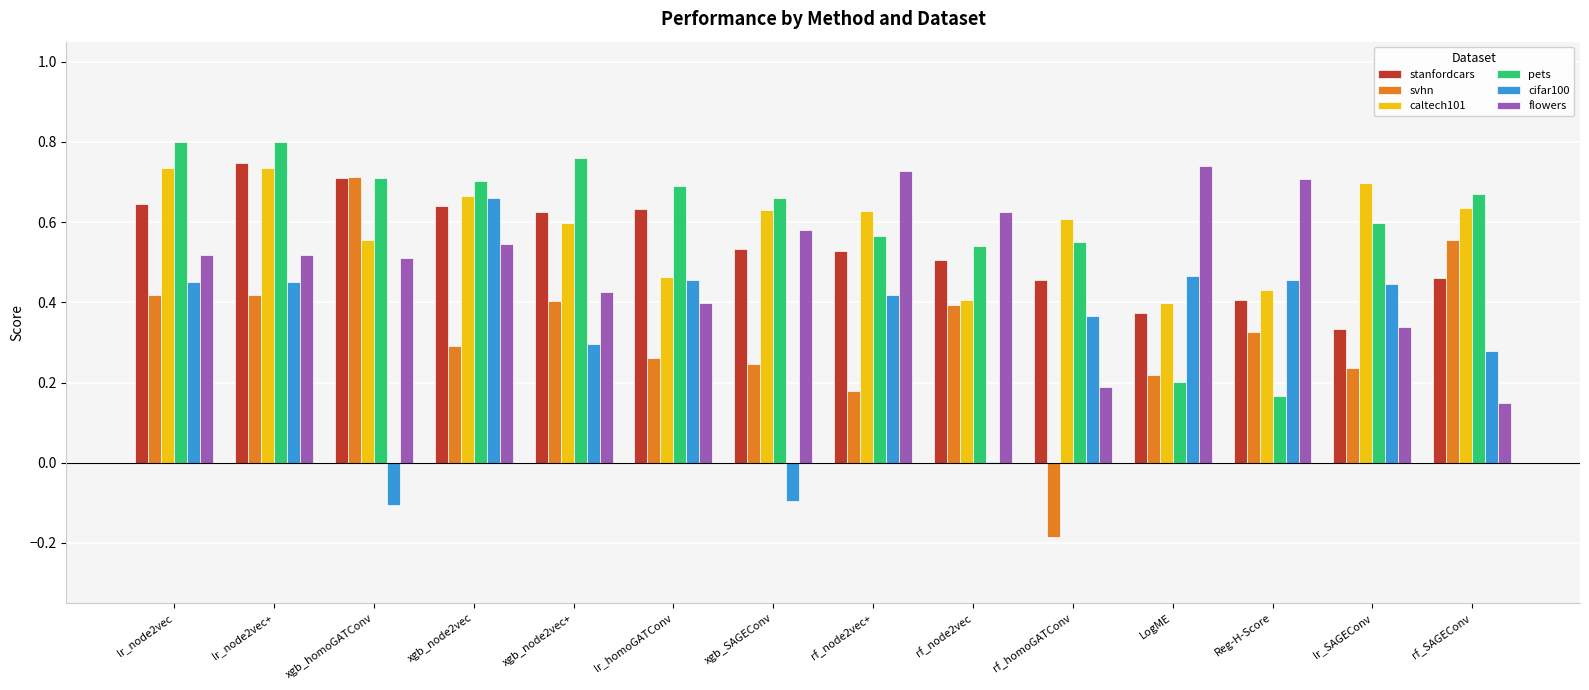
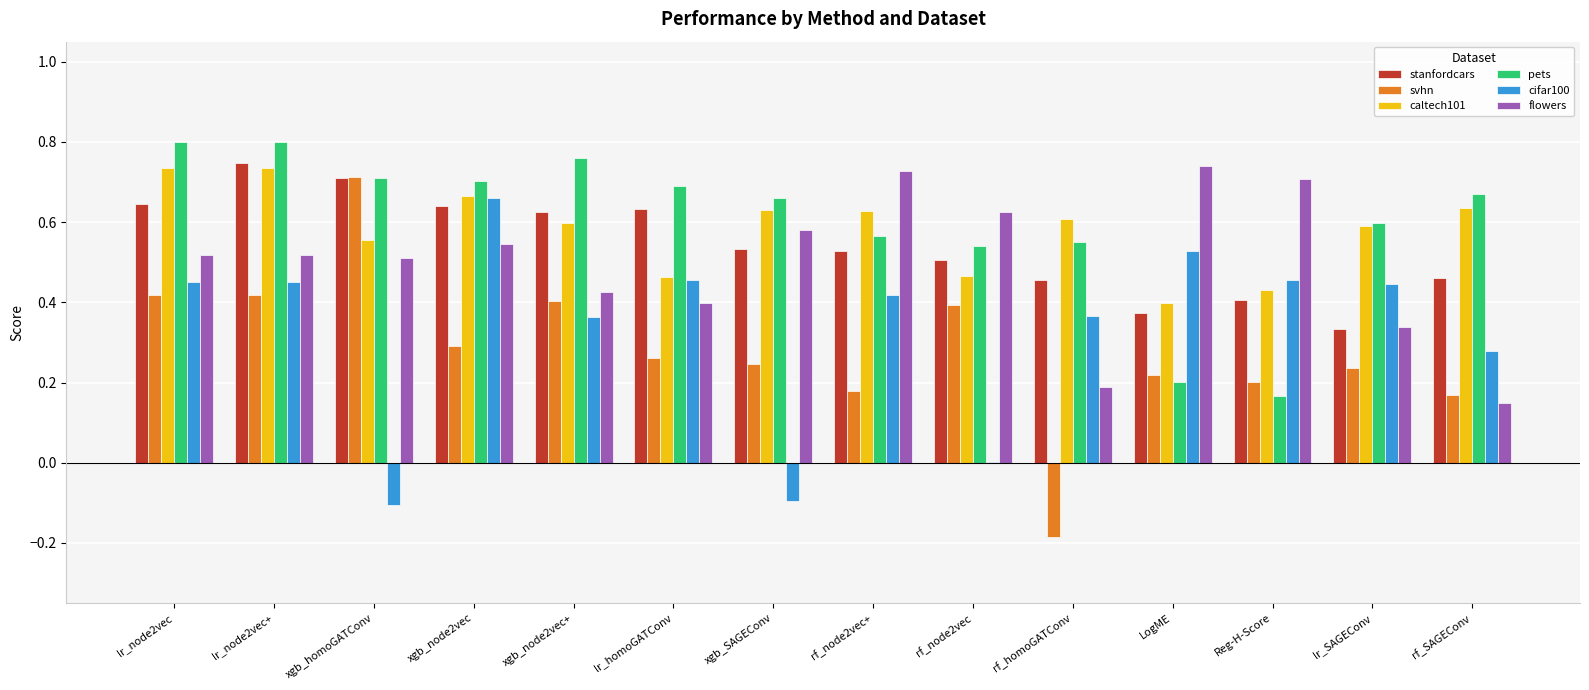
  {
    "stanfordcars": {
      "lr_node2vec": 0.64,
      "lr_node2vec+": 0.75,
      "xgb_homoGATConv": 0.71,
      "xgb_node2vec": 0.64,
      "xgb_node2vec+": 0.62,
      "lr_homoGATConv": 0.63,
      "xgb_SAGEConv": 0.53,
      "rf_node2vec+": 0.53,
      "rf_node2vec": 0.51,
      "rf_homoGATConv": 0.46,
      "LogME": 0.37,
      "Reg-H-Score": 0.41,
      "lr_SAGEConv": 0.33,
      "rf_SAGEConv": 0.46
    },
    "svhn": {
      "lr_node2vec": 0.42,
      "lr_node2vec+": 0.42,
      "xgb_homoGATConv": 0.71,
      "xgb_node2vec": 0.29,
      "xgb_node2vec+": 0.40,
      "lr_homoGATConv": 0.26,
      "xgb_SAGEConv": 0.25,
      "rf_node2vec+": 0.18,
      "rf_node2vec": 0.39,
      "rf_homoGATConv": -0.19,
      "LogME": 0.22,
-     "Reg-H-Score": 0.33,
+     "Reg-H-Score": 0.20,
      "lr_SAGEConv": 0.24,
-     "rf_SAGEConv": 0.55
+     "rf_SAGEConv": 0.17
    },
    "caltech101": {
      "lr_node2vec": 0.73,
      "lr_node2vec+": 0.73,
      "xgb_homoGATConv": 0.56,
      "xgb_node2vec": 0.67,
      "xgb_node2vec+": 0.60,
      "lr_homoGATConv": 0.46,
      "xgb_SAGEConv": 0.63,
      "rf_node2vec+": 0.63,
-     "rf_node2vec": 0.41,
+     "rf_node2vec": 0.47,
      "rf_homoGATConv": 0.61,
      "LogME": 0.40,
      "Reg-H-Score": 0.43,
-     "lr_SAGEConv": 0.70,
+     "lr_SAGEConv": 0.59,
      "rf_SAGEConv": 0.63
    },
    "pets": {
      "lr_node2vec": 0.80,
      "lr_node2vec+": 0.80,
      "xgb_homoGATConv": 0.71,
      "xgb_node2vec": 0.70,
      "xgb_node2vec+": 0.76,
      "lr_homoGATConv": 0.69,
      "xgb_SAGEConv": 0.66,
      "rf_node2vec+": 0.56,
      "rf_node2vec": 0.54,
      "rf_homoGATConv": 0.55,
      "LogME": 0.20,
      "Reg-H-Score": 0.17,
      "lr_SAGEConv": 0.60,
      "rf_SAGEConv": 0.67
    },
    "cifar100": {
      "lr_node2vec": 0.45,
      "lr_node2vec+": 0.45,
      "xgb_homoGATConv": -0.11,
      "xgb_node2vec": 0.66,
-     "xgb_node2vec+": 0.30,
+     "xgb_node2vec+": 0.36,
      "lr_homoGATConv": 0.45,
      "xgb_SAGEConv": -0.10,
      "rf_node2vec+": 0.42,
      "rf_homoGATConv": 0.36,
-     "LogME": 0.47,
+     "LogME": 0.53,
      "Reg-H-Score": 0.46,
      "lr_SAGEConv": 0.45,
      "rf_SAGEConv": 0.28
    },
    "flowers": {
      "lr_node2vec": 0.52,
      "lr_node2vec+": 0.52,
      "xgb_homoGATConv": 0.51,
      "xgb_node2vec": 0.55,
      "xgb_node2vec+": 0.43,
      "lr_homoGATConv": 0.40,
      "xgb_SAGEConv": 0.58,
      "rf_node2vec+": 0.73,
      "rf_node2vec": 0.63,
      "rf_homoGATConv": 0.19,
      "LogME": 0.74,
      "Reg-H-Score": 0.71,
      "lr_SAGEConv": 0.34,
      "rf_SAGEConv": 0.15
    }
  }
